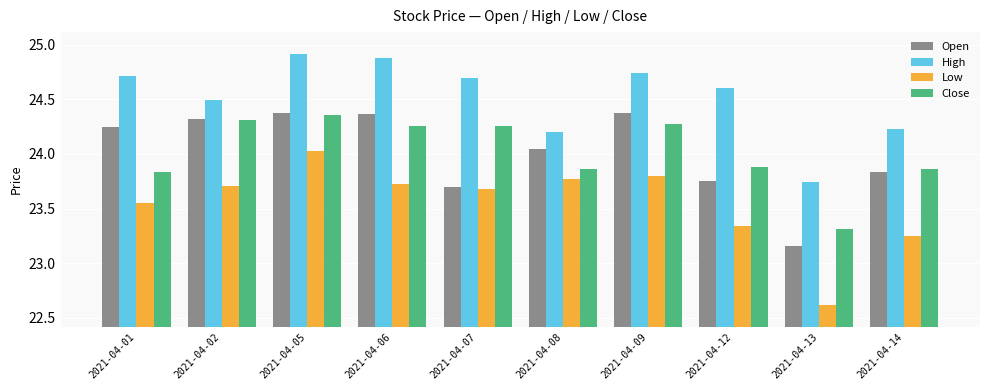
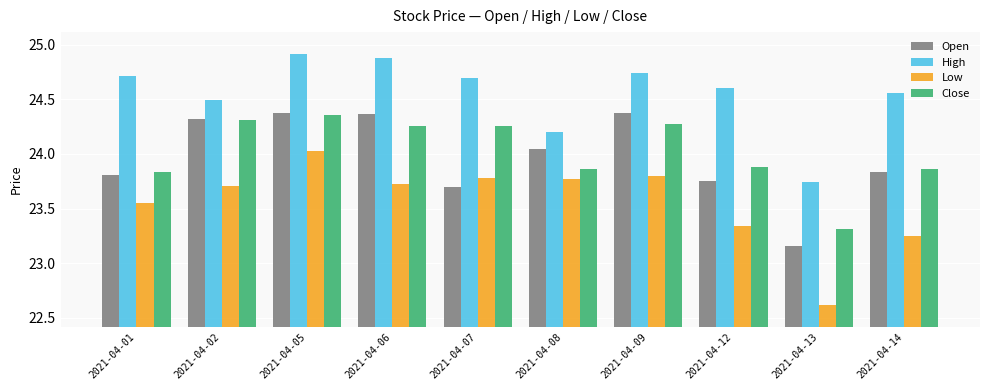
  {
    "Open": {
-     "2021-04-01": 24.25,
+     "2021-04-01": 23.81,
      "2021-04-02": 24.32,
      "2021-04-05": 24.38,
      "2021-04-06": 24.37,
      "2021-04-07": 23.70,
      "2021-04-08": 24.05,
      "2021-04-09": 24.37,
      "2021-04-12": 23.75,
      "2021-04-13": 23.16,
      "2021-04-14": 23.83
    },
    "High": {
      "2021-04-01": 24.71,
      "2021-04-02": 24.49,
      "2021-04-05": 24.91,
      "2021-04-06": 24.88,
      "2021-04-07": 24.69,
      "2021-04-08": 24.20,
      "2021-04-09": 24.74,
      "2021-04-12": 24.60,
      "2021-04-13": 23.74,
-     "2021-04-14": 24.23
+     "2021-04-14": 24.56
    },
    "Low": {
      "2021-04-01": 23.55,
      "2021-04-02": 23.70,
      "2021-04-05": 24.03,
      "2021-04-06": 23.72,
-     "2021-04-07": 23.68,
+     "2021-04-07": 23.78,
      "2021-04-08": 23.77,
      "2021-04-09": 23.80,
      "2021-04-12": 23.34,
      "2021-04-13": 22.62,
      "2021-04-14": 23.25
    },
    "Close": {
      "2021-04-01": 23.84,
      "2021-04-02": 24.31,
      "2021-04-05": 24.36,
      "2021-04-06": 24.26,
      "2021-04-07": 24.26,
      "2021-04-08": 23.86,
      "2021-04-09": 24.27,
      "2021-04-12": 23.88,
      "2021-04-13": 23.32,
      "2021-04-14": 23.86
    }
  }
